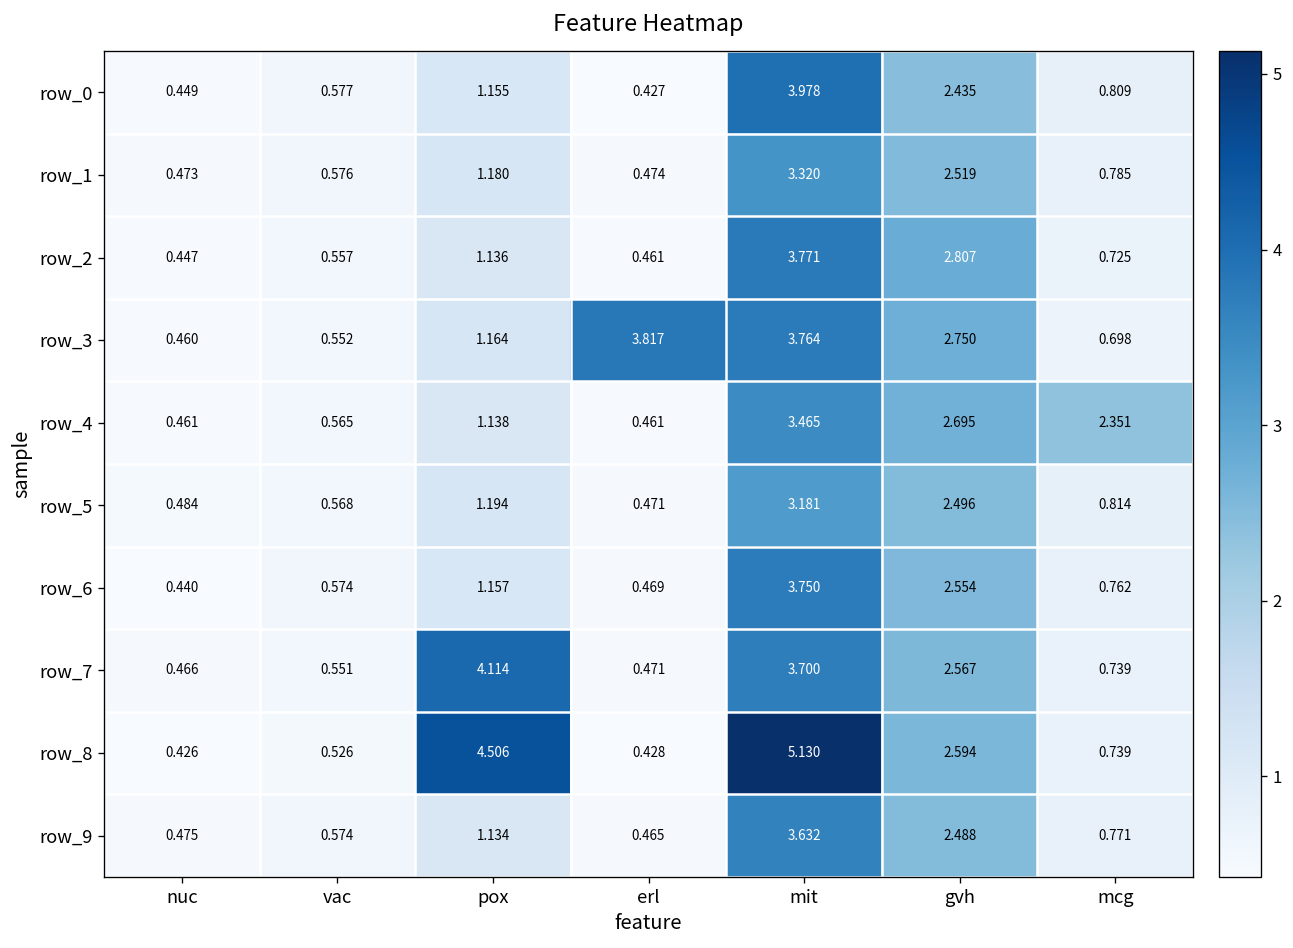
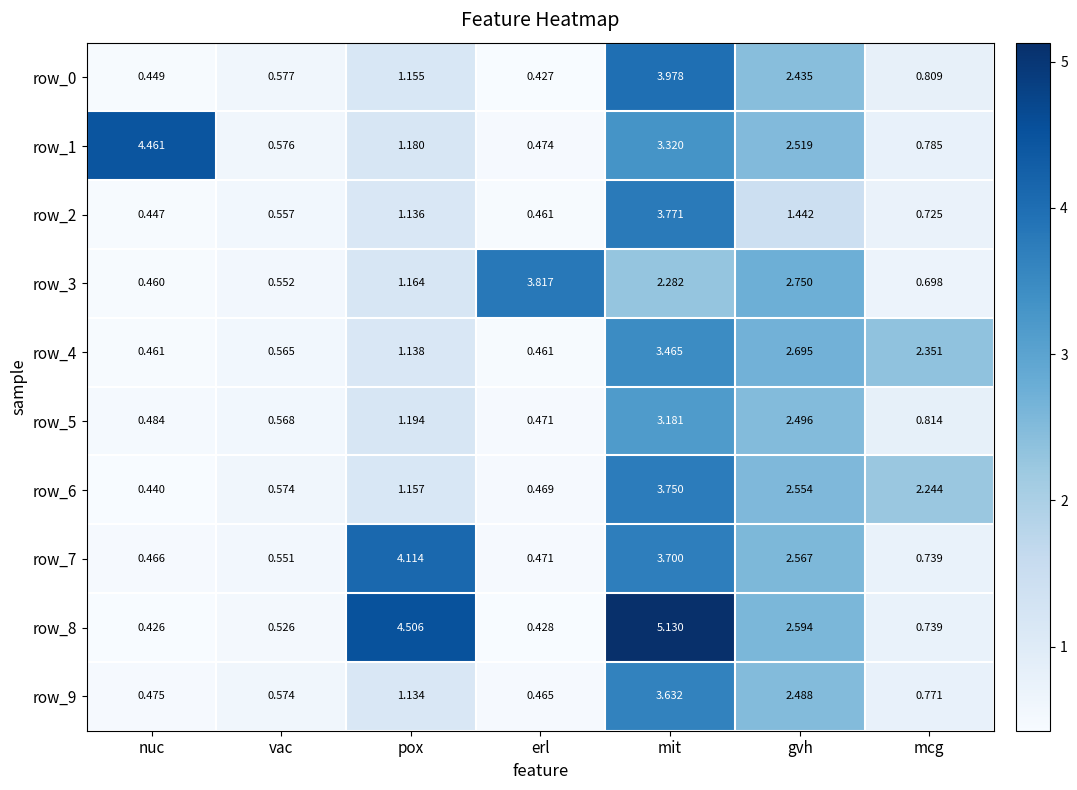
  {
    "row_0": {
      "nuc": 0.449,
      "vac": 0.577,
      "pox": 1.155,
      "erl": 0.427,
      "mit": 3.978,
      "gvh": 2.435,
      "mcg": 0.809
    },
    "row_1": {
-     "nuc": 0.473,
+     "nuc": 4.461,
      "vac": 0.576,
      "pox": 1.180,
      "erl": 0.474,
      "mit": 3.320,
      "gvh": 2.519,
      "mcg": 0.785
    },
    "row_2": {
      "nuc": 0.447,
      "vac": 0.557,
      "pox": 1.136,
      "erl": 0.461,
      "mit": 3.771,
-     "gvh": 2.807,
+     "gvh": 1.442,
      "mcg": 0.725
    },
    "row_3": {
      "nuc": 0.460,
      "vac": 0.552,
      "pox": 1.164,
      "erl": 3.817,
-     "mit": 3.764,
+     "mit": 2.282,
      "gvh": 2.750,
      "mcg": 0.698
    },
    "row_4": {
      "nuc": 0.461,
      "vac": 0.565,
      "pox": 1.138,
      "erl": 0.461,
      "mit": 3.465,
      "gvh": 2.695,
      "mcg": 2.351
    },
    "row_5": {
      "nuc": 0.484,
      "vac": 0.568,
      "pox": 1.194,
      "erl": 0.471,
      "mit": 3.181,
      "gvh": 2.496,
      "mcg": 0.814
    },
    "row_6": {
      "nuc": 0.440,
      "vac": 0.574,
      "pox": 1.157,
      "erl": 0.469,
      "mit": 3.750,
      "gvh": 2.554,
-     "mcg": 0.762
+     "mcg": 2.244
    },
    "row_7": {
      "nuc": 0.466,
      "vac": 0.551,
      "pox": 4.114,
      "erl": 0.471,
      "mit": 3.700,
      "gvh": 2.567,
      "mcg": 0.739
    },
    "row_8": {
      "nuc": 0.426,
      "vac": 0.526,
      "pox": 4.506,
      "erl": 0.428,
      "mit": 5.130,
      "gvh": 2.594,
      "mcg": 0.739
    },
    "row_9": {
      "nuc": 0.475,
      "vac": 0.574,
      "pox": 1.134,
      "erl": 0.465,
      "mit": 3.632,
      "gvh": 2.488,
      "mcg": 0.771
    }
  }
